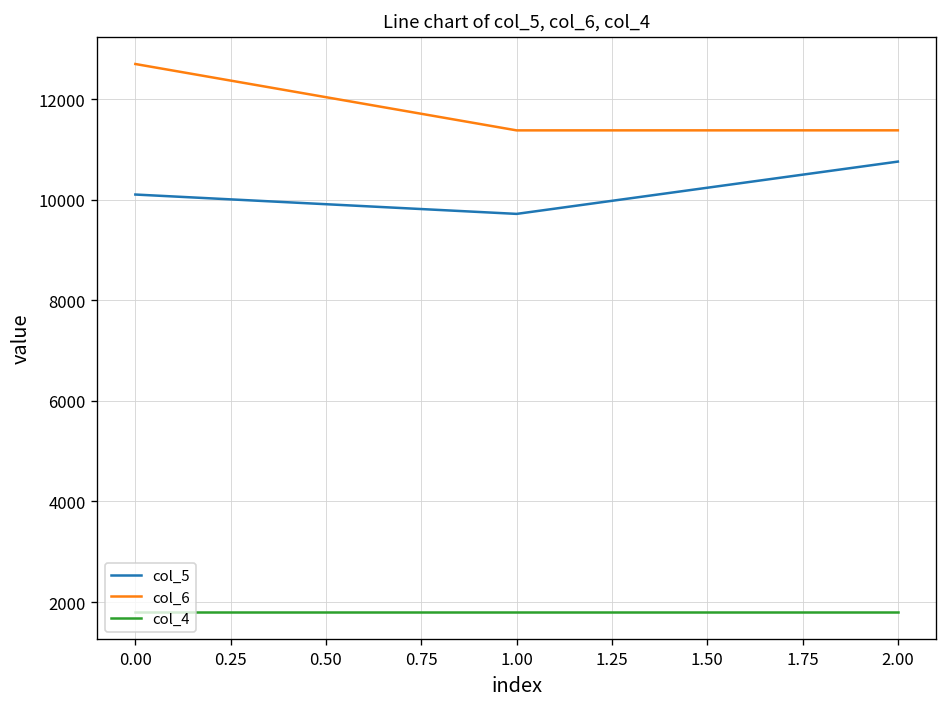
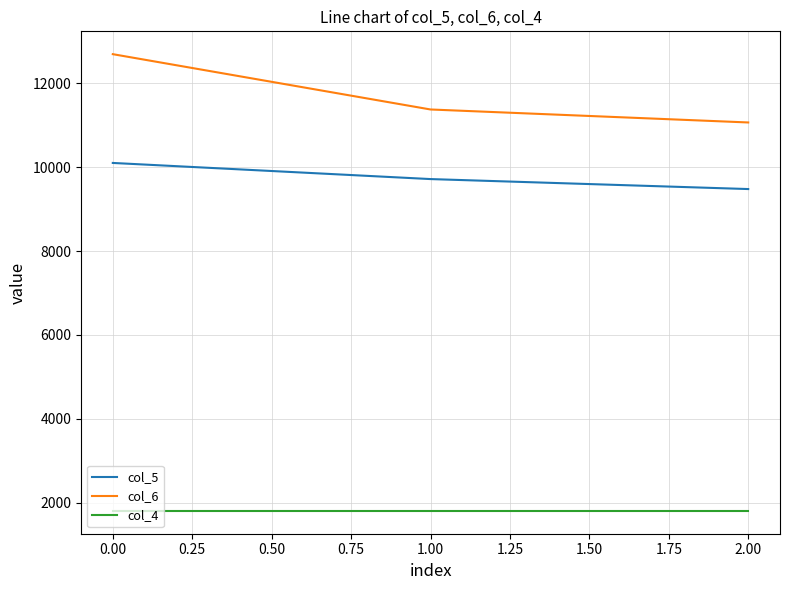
  {
    "col_5": {
      "0.00": 10100,
      "1.00": 9700,
-     "2.00": 10800
+     "2.00": 9500
    },
    "col_6": {
      "0.00": 12700,
      "1.00": 11400,
-     "2.00": 11400
+     "2.00": 11100
    },
    "col_4": {
      "1.00": 1800,
      "2.00": 1800
    }
  }
